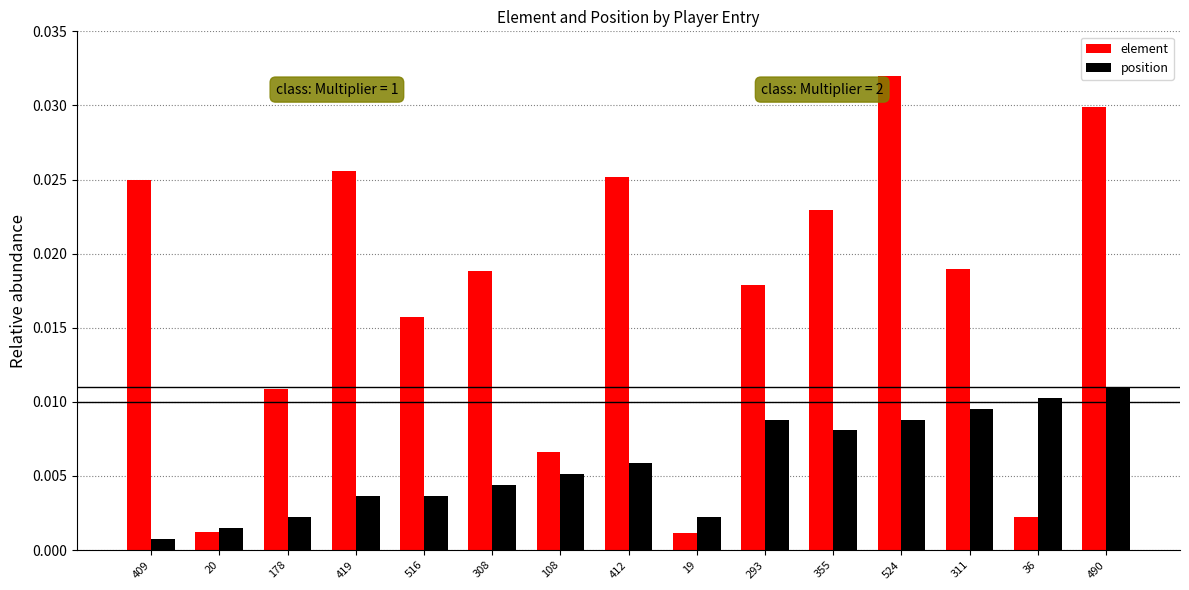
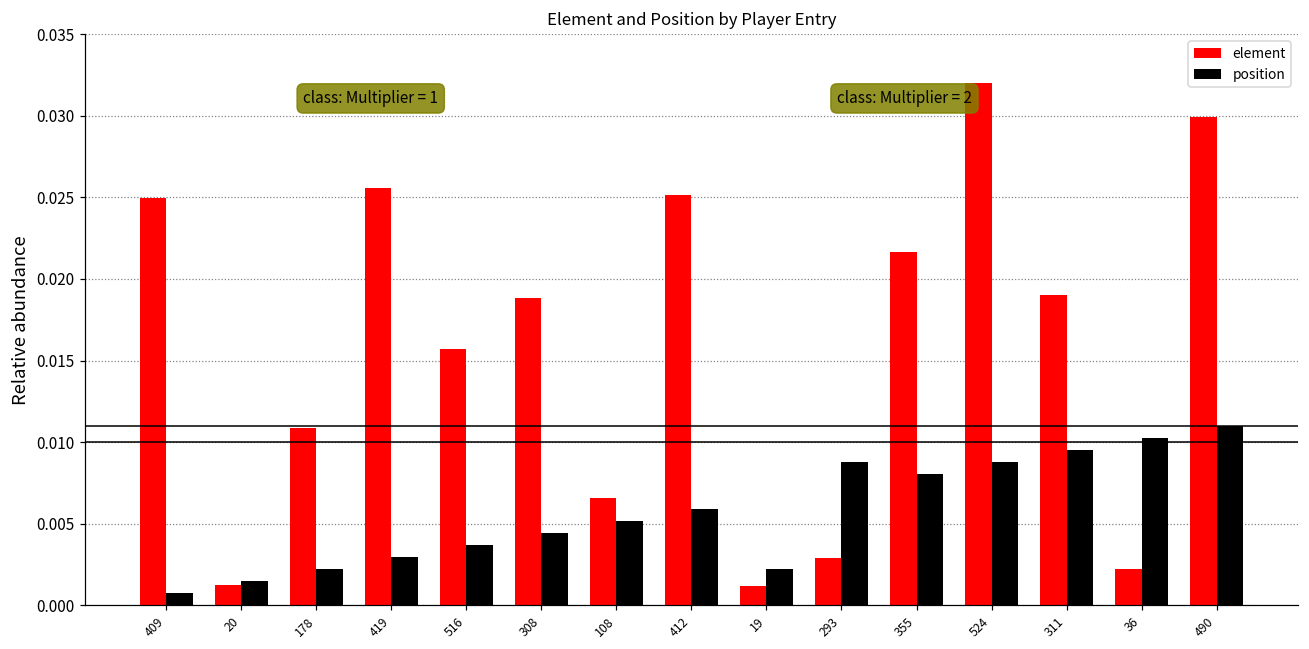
  {
    "element": {
      "409": 0.0250,
      "20": 0.0012,
      "178": 0.0109,
      "419": 0.0256,
      "516": 0.0157,
      "308": 0.0188,
      "108": 0.0066,
      "412": 0.0252,
      "19": 0.0012,
-     "293": 0.0179,
-     "355": 0.0230,
+     "293": 0.0029,
+     "355": 0.0217,
      "311": 0.0190,
      "36": 0.0022,
      "490": 0.0299
    },
    "position": {
      "409": 0.0007,
      "20": 0.0015,
      "178": 0.0022,
-     "419": 0.0037,
+     "419": 0.0029,
      "516": 0.0037,
      "308": 0.0044,
      "108": 0.0051,
      "412": 0.0059,
      "19": 0.0022,
      "293": 0.0088,
      "355": 0.0081,
      "524": 0.0088,
      "311": 0.0095,
      "36": 0.0103,
      "490": 0.0110
    }
  }
